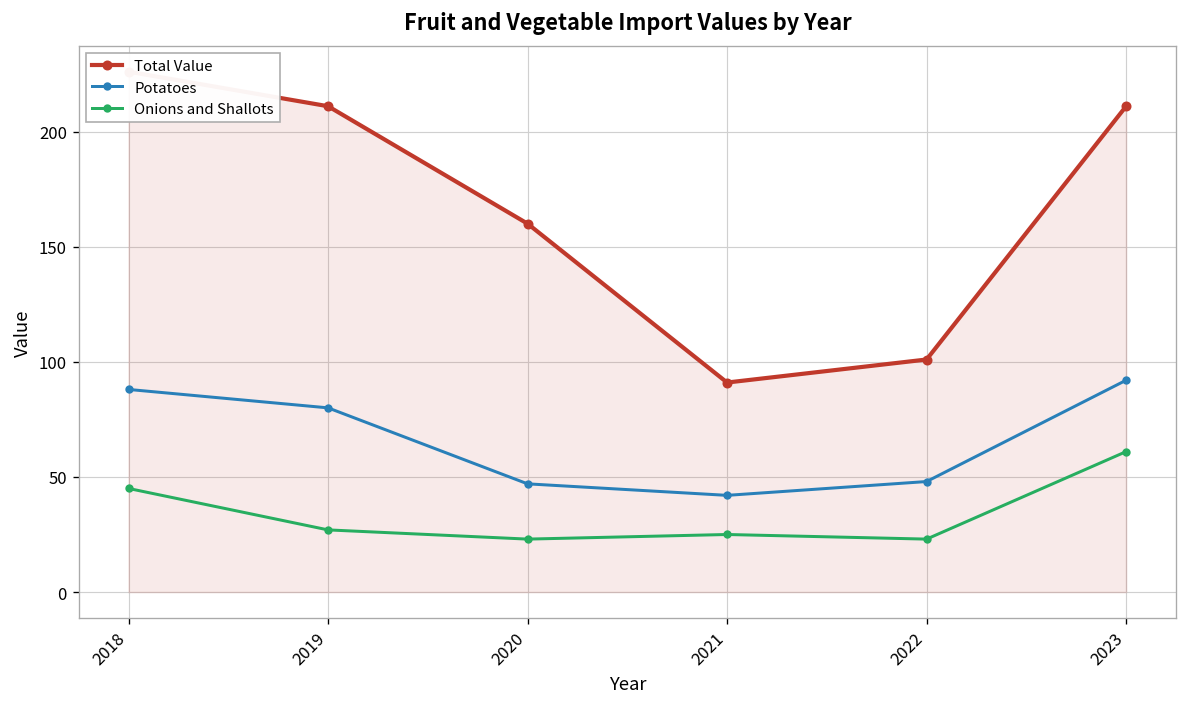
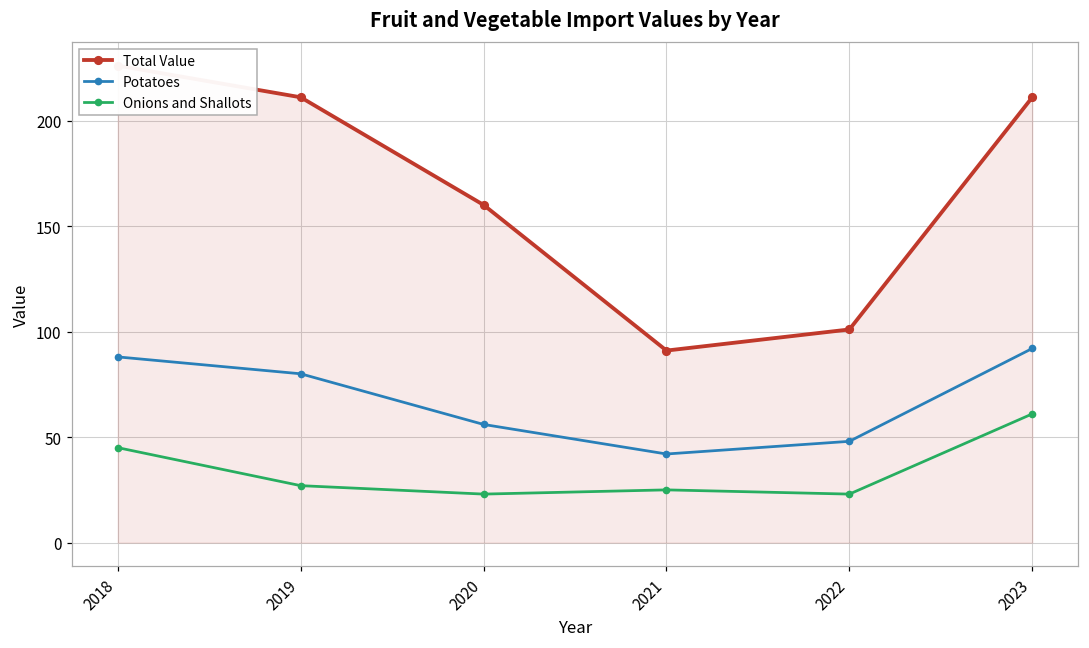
  {
    "Total Value": {
      "2019": 211,
      "2020": 160,
      "2021": 91,
      "2022": 101,
      "2023": 211
    },
    "Potatoes": {
      "2018": 88,
      "2019": 80,
-     "2020": 47,
+     "2020": 56,
      "2021": 42,
      "2022": 48,
      "2023": 92
    },
    "Onions and Shallots": {
      "2018": 45,
      "2019": 27,
      "2020": 23,
      "2021": 25,
      "2022": 23,
      "2023": 61
    }
  }
